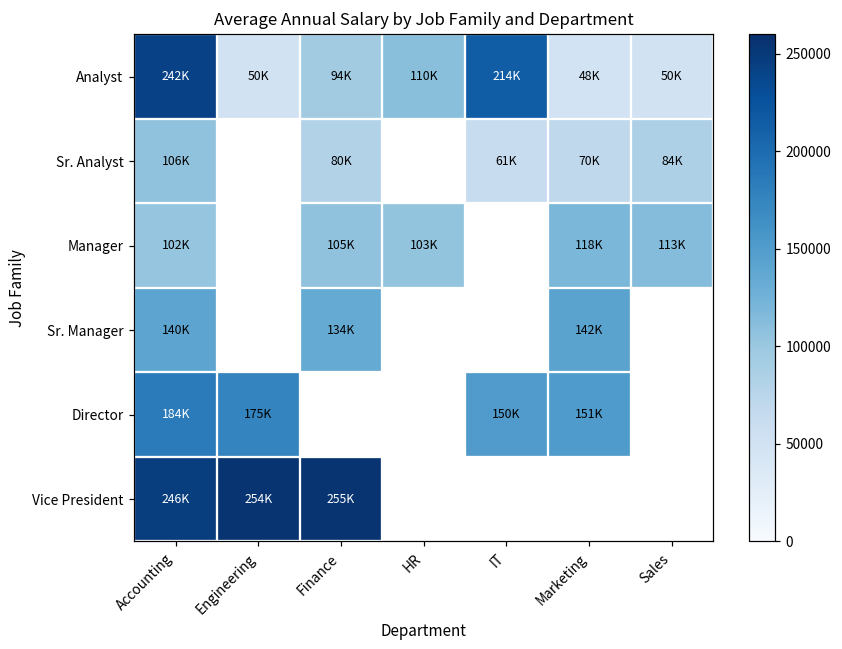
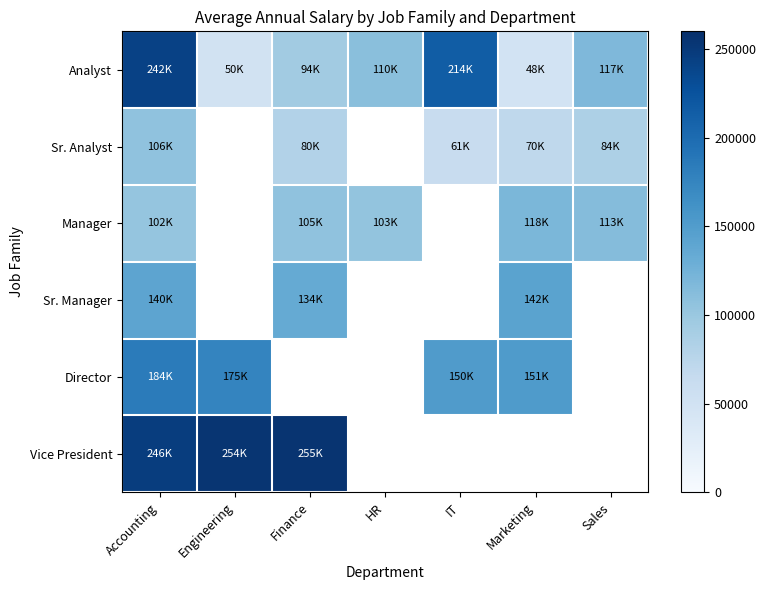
  {
    "Analyst": {
      "Accounting": "242K",
      "Engineering": "50K",
      "Finance": "94K",
      "HR": "110K",
      "IT": "214K",
      "Marketing": "48K",
-     "Sales": "50K"
+     "Sales": "117K"
    },
    "Sr. Analyst": {
      "Accounting": "106K",
      "Finance": "80K",
      "IT": "61K",
      "Marketing": "70K",
      "Sales": "84K"
    },
    "Manager": {
      "Accounting": "102K",
      "Finance": "105K",
      "HR": "103K",
      "Marketing": "118K",
      "Sales": "113K"
    },
    "Sr. Manager": {
      "Accounting": "140K",
      "Finance": "134K",
      "Marketing": "142K"
    },
    "Director": {
      "Accounting": "184K",
      "Engineering": "175K",
      "IT": "150K",
      "Marketing": "151K"
    },
    "Vice President": {
      "Accounting": "246K",
      "Engineering": "254K",
      "Finance": "255K"
    }
  }
